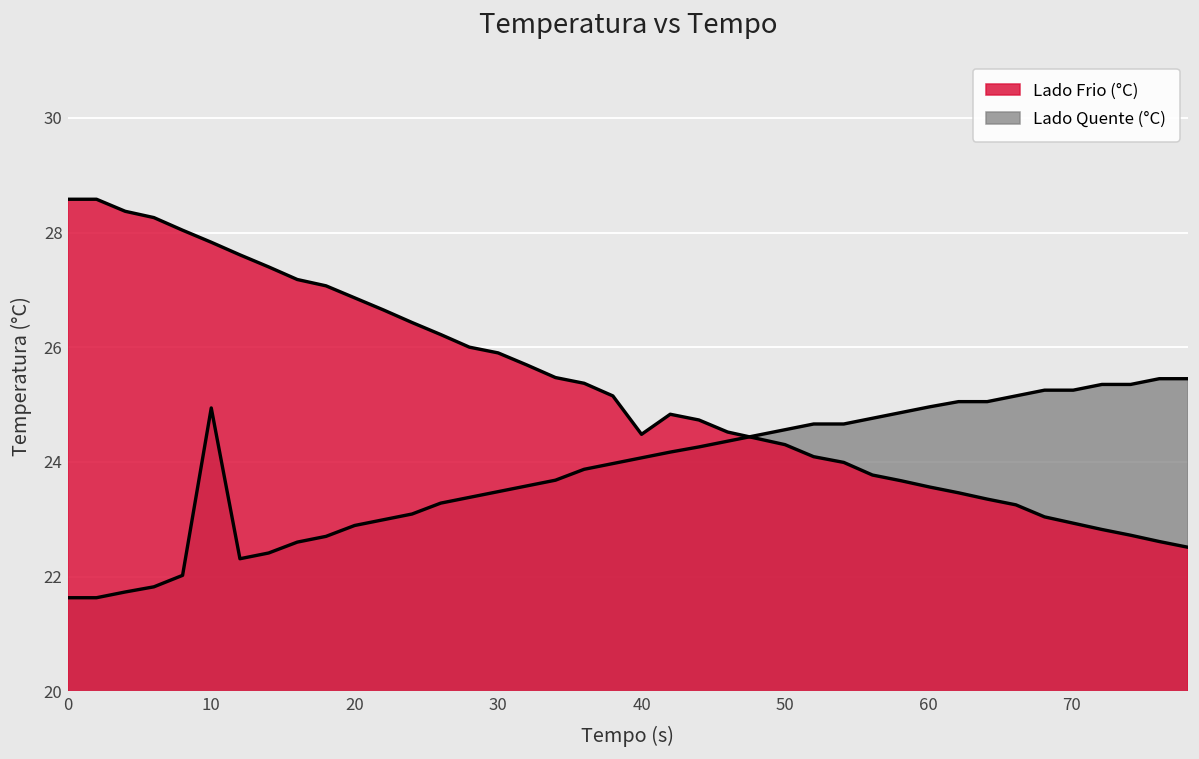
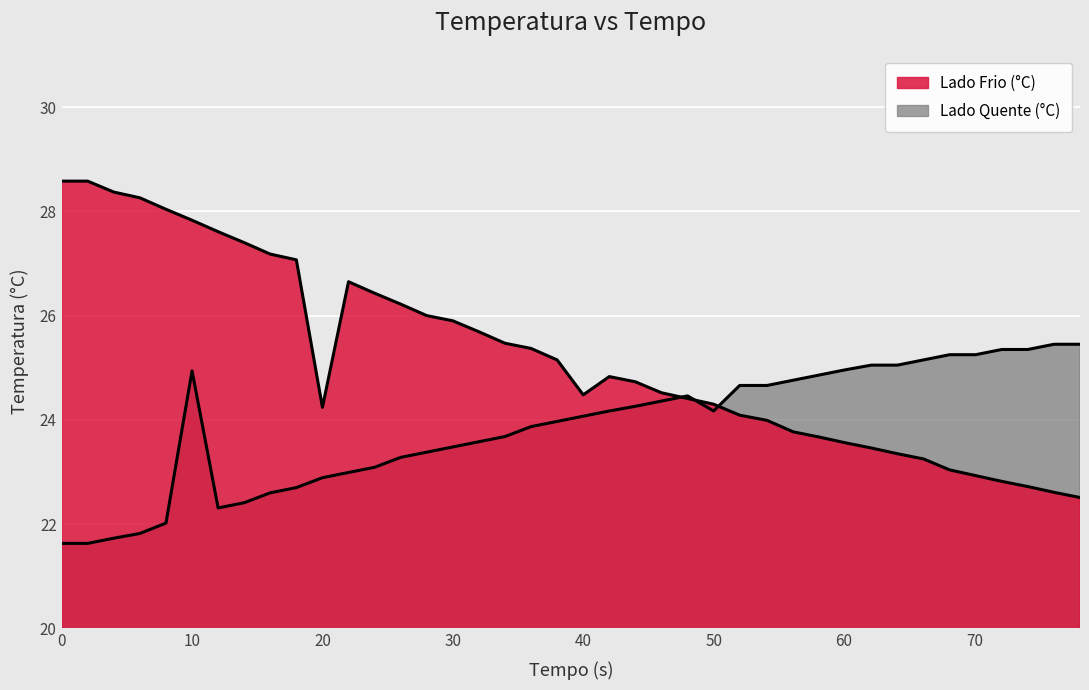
  {
    "Lado Frio (°C)": {
      "0": 28.6,
      "10": 27.8,
-     "20": 26.9,
+     "20": 24.2,
      "30": 25.9,
      "40": 24.5,
      "50": 24.3
    },
    "Lado Quente (°C)": {
      "0": 21.6,
      "10": 24.9,
      "20": 22.9,
      "30": 23.5,
      "40": 24.1,
-     "50": 24.6
+     "50": 24.2
    }
  }
